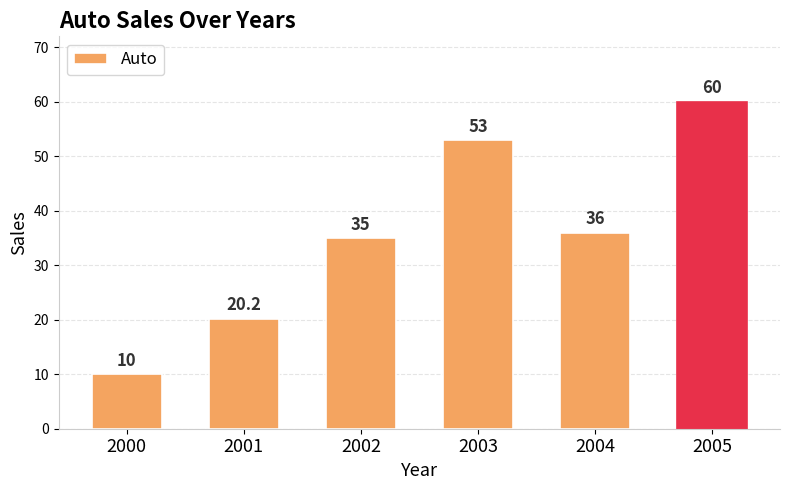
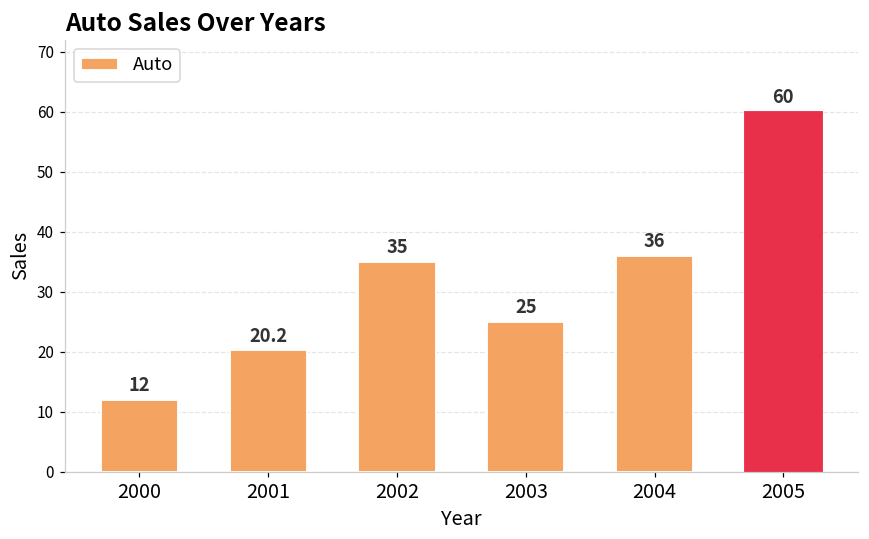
  {
-   "2000": 10,
+   "2000": 12,
    "2001": 20.2,
    "2002": 35,
-   "2003": 53,
+   "2003": 25,
    "2004": 36,
    "2005": 60
  }
